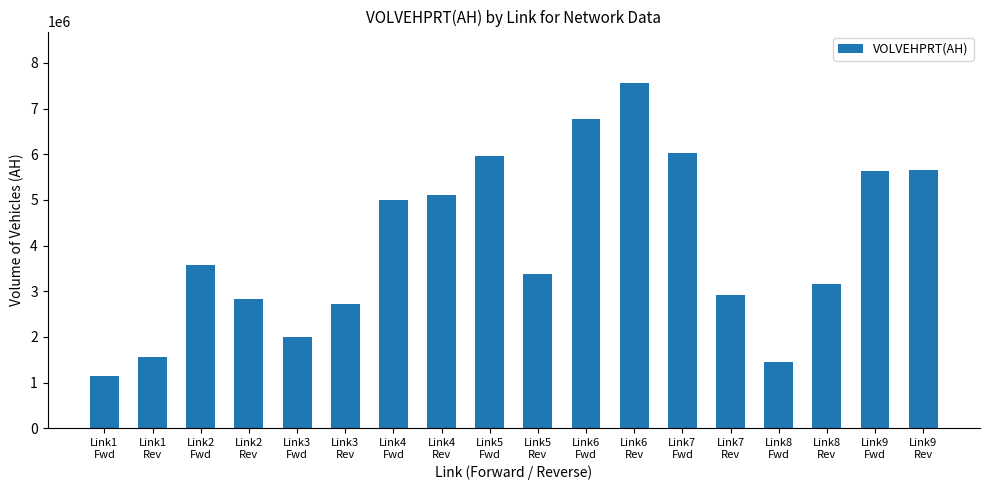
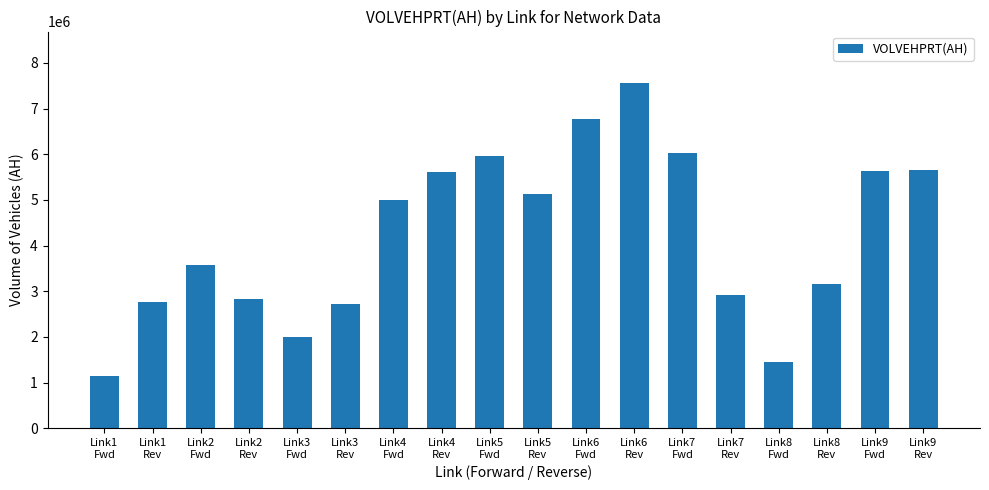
  {
    "Link1 Fwd": 1100000,
-   "Link1 Rev": 1600000,
+   "Link1 Rev": 2800000,
    "Link2 Fwd": 3600000,
    "Link2 Rev": 2800000,
    "Link3 Fwd": 2000000,
    "Link3 Rev": 2700000,
    "Link4 Fwd": 5000000,
-   "Link4 Rev": 5100000,
+   "Link4 Rev": 5600000,
    "Link5 Fwd": 6000000,
-   "Link5 Rev": 3400000,
+   "Link5 Rev": 5100000,
    "Link6 Fwd": 6800000,
    "Link6 Rev": 7600000,
    "Link7 Fwd": 6000000,
    "Link7 Rev": 2900000,
    "Link8 Fwd": 1400000,
    "Link8 Rev": 3200000,
    "Link9 Fwd": 5600000,
    "Link9 Rev": 5700000
  }
